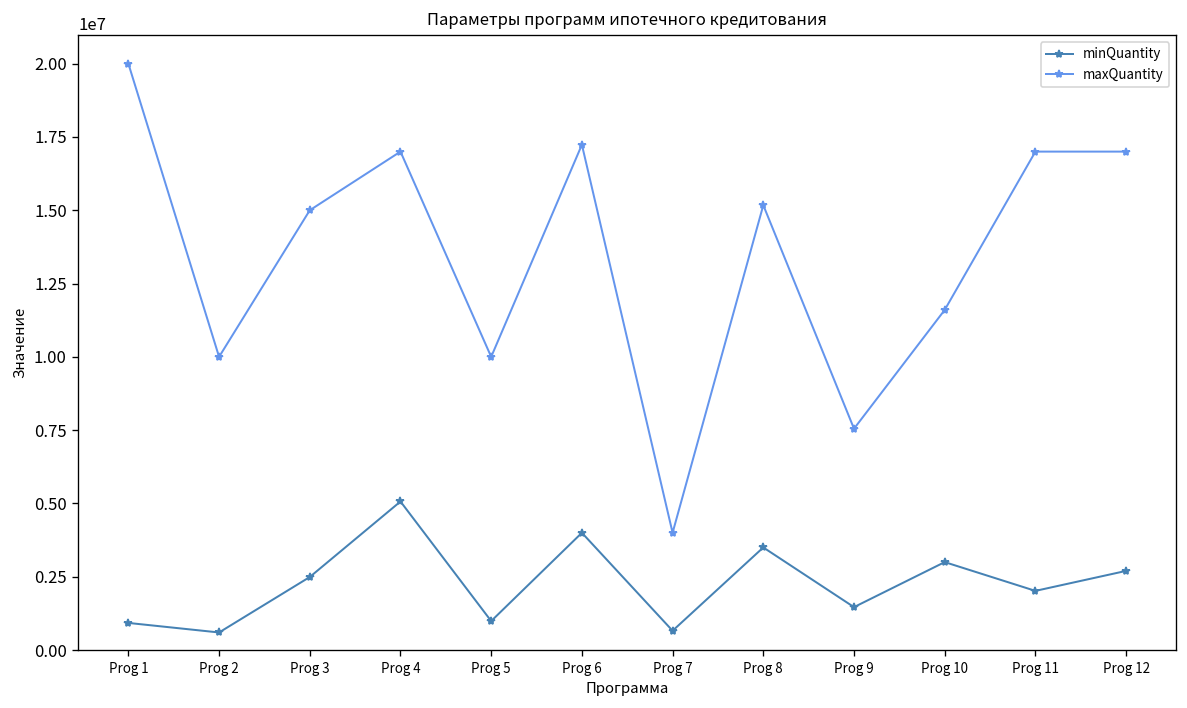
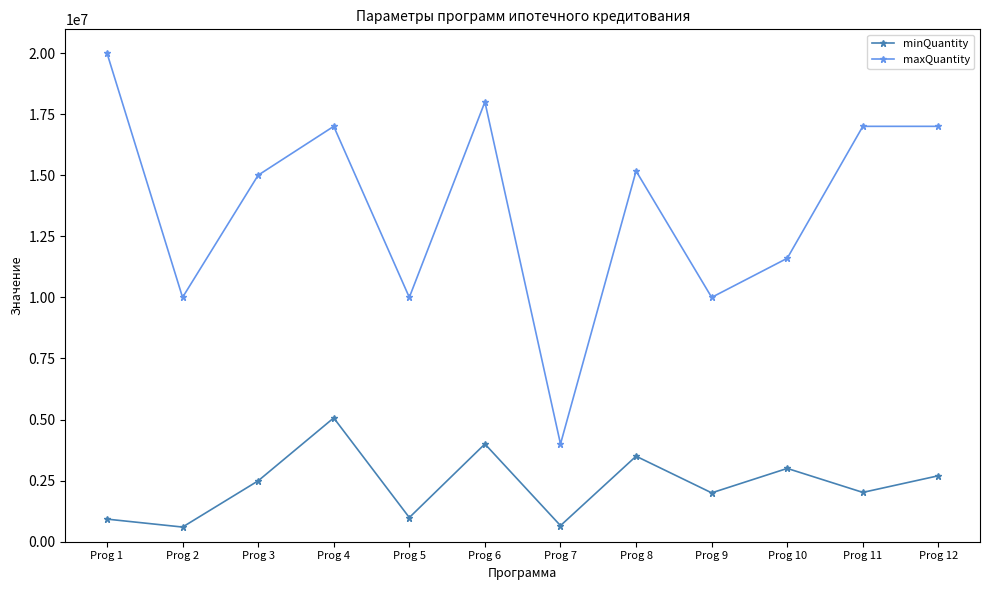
  {
    "minQuantity": {
      "Prog 1": 900000,
      "Prog 2": 600000,
      "Prog 3": 2500000,
      "Prog 4": 5100000,
      "Prog 5": 1000000,
      "Prog 6": 4000000,
      "Prog 7": 700000,
      "Prog 8": 3500000,
-     "Prog 9": 1500000,
+     "Prog 9": 2000000,
      "Prog 10": 3000000,
      "Prog 11": 2000000,
      "Prog 12": 2700000
    },
    "maxQuantity": {
      "Prog 1": 20000000,
      "Prog 2": 10000000,
      "Prog 3": 15000000,
      "Prog 4": 17000000,
      "Prog 5": 10000000,
-     "Prog 6": 17200000,
+     "Prog 6": 18000000,
      "Prog 7": 4000000,
      "Prog 8": 15200000,
-     "Prog 9": 7500000,
+     "Prog 9": 10000000,
      "Prog 10": 11600000,
      "Prog 11": 17000000,
      "Prog 12": 17000000
    }
  }
